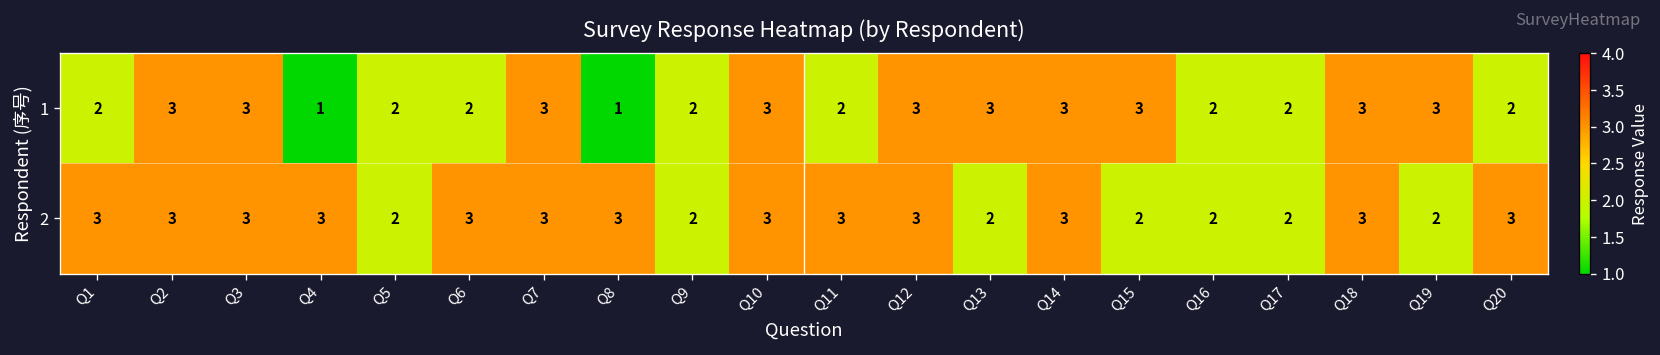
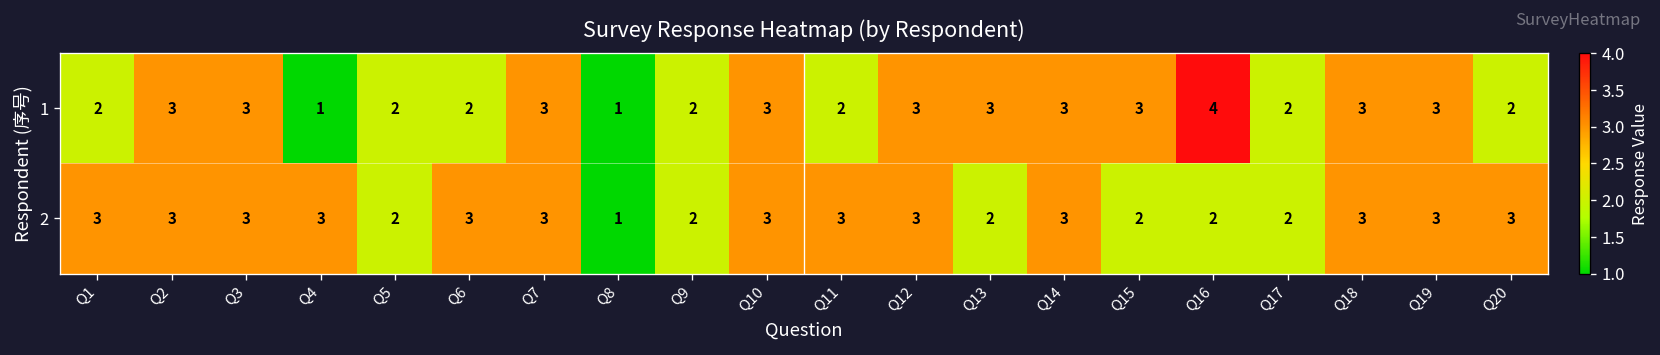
  {
    "1": {
      "Q1": 2,
      "Q2": 3,
      "Q3": 3,
      "Q4": 1,
      "Q5": 2,
      "Q6": 2,
      "Q7": 3,
      "Q8": 1,
      "Q9": 2,
      "Q10": 3,
      "Q11": 2,
      "Q12": 3,
      "Q13": 3,
      "Q14": 3,
      "Q15": 3,
-     "Q16": 2,
+     "Q16": 4,
      "Q17": 2,
      "Q18": 3,
      "Q19": 3,
      "Q20": 2
    },
    "2": {
      "Q1": 3,
      "Q2": 3,
      "Q3": 3,
      "Q4": 3,
      "Q5": 2,
      "Q6": 3,
      "Q7": 3,
-     "Q8": 3,
+     "Q8": 1,
      "Q9": 2,
      "Q10": 3,
      "Q11": 3,
      "Q12": 3,
      "Q13": 2,
      "Q14": 3,
      "Q15": 2,
      "Q16": 2,
      "Q17": 2,
      "Q18": 3,
-     "Q19": 2,
+     "Q19": 3,
      "Q20": 3
    }
  }
